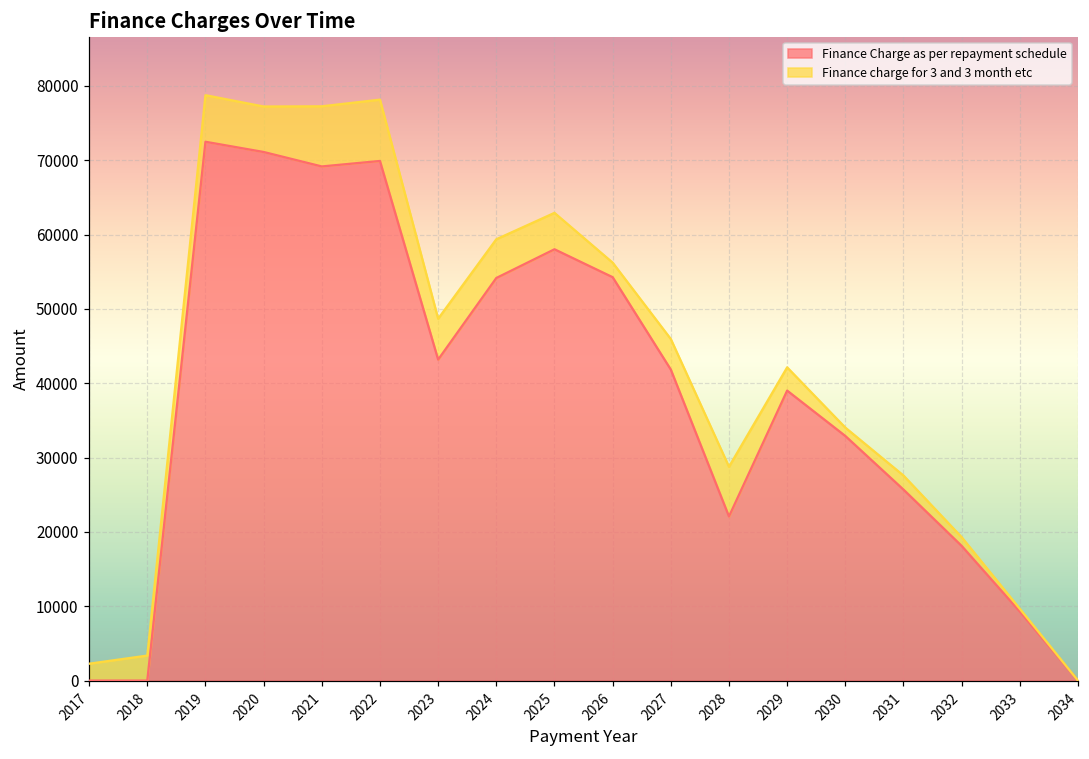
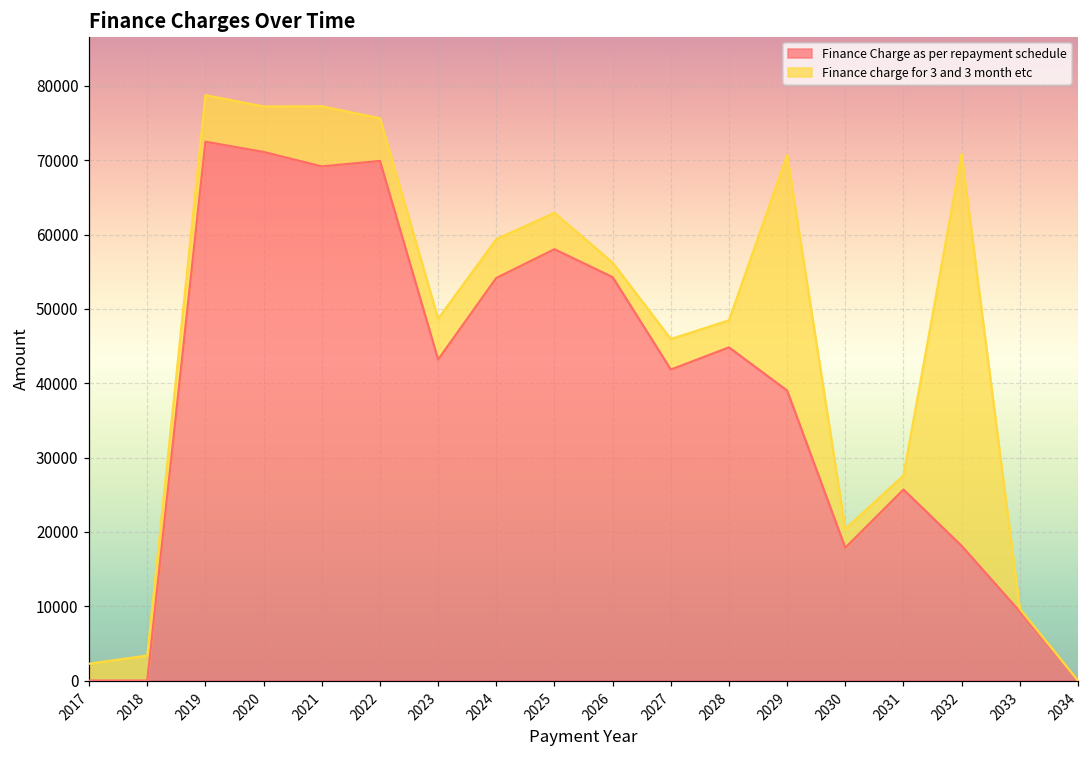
  {
    "Finance Charge as per repayment schedule": {
      "2017": 0,
      "2018": 0,
      "2019": 72000,
      "2020": 71000,
      "2021": 69000,
      "2022": 70000,
      "2023": 43000,
      "2024": 54000,
      "2025": 58000,
      "2026": 54000,
      "2027": 42000,
-     "2028": 22000,
+     "2028": 45000,
      "2029": 39000,
-     "2030": 33000,
+     "2030": 18000,
      "2031": 26000,
      "2032": 18000,
      "2033": 9000
    },
    "Finance charge for 3 and 3 month etc": {
      "2017": 2000,
      "2018": 3000,
      "2019": 6000,
      "2020": 6000,
      "2021": 8000,
-     "2022": 8000,
+     "2022": 6000,
      "2023": 5000,
      "2024": 5000,
      "2025": 5000,
      "2026": 2000,
      "2027": 4000,
-     "2028": 7000,
-     "2029": 3000,
-     "2030": 1000,
+     "2028": 4000,
+     "2029": 32000,
+     "2030": 3000,
      "2031": 2000,
-     "2032": 1000,
+     "2032": 53000,
      "2033": 0
    }
  }
